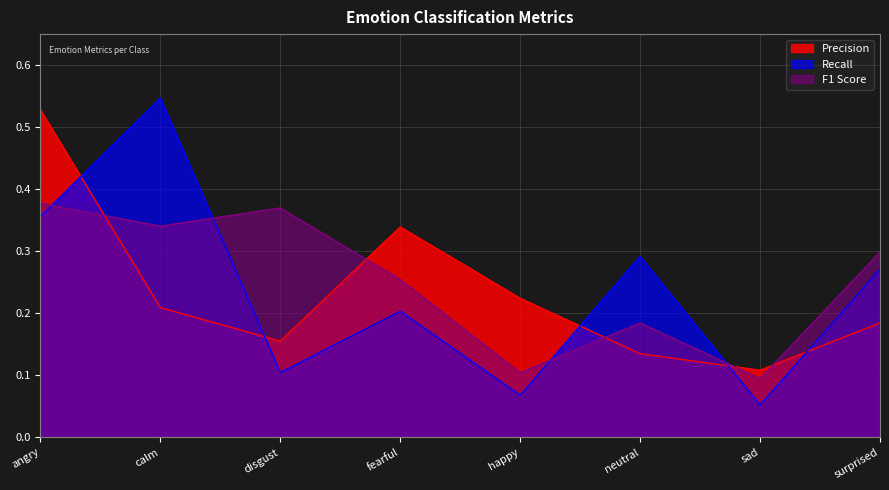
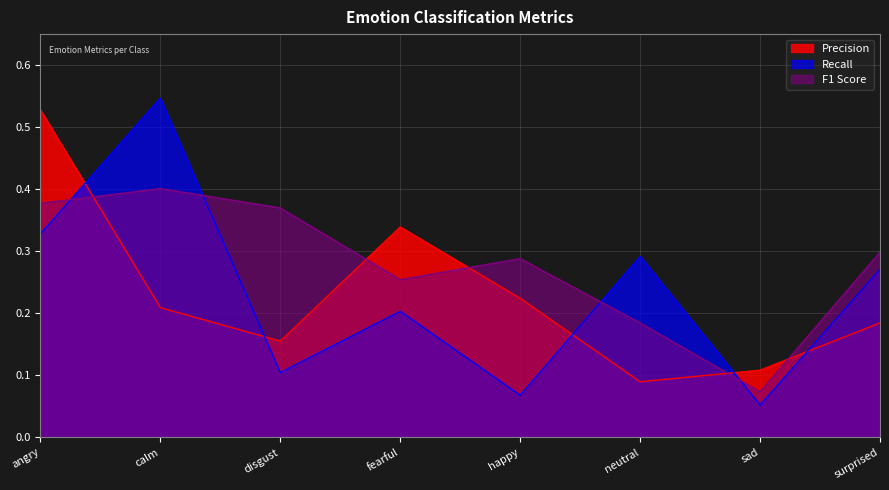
  {
    "Precision": {
      "angry": 0.53,
      "calm": 0.21,
      "disgust": 0.16,
      "fearful": 0.34,
      "happy": 0.22,
-     "neutral": 0.13,
+     "neutral": 0.09,
      "sad": 0.11,
      "surprised": 0.18
    },
    "Recall": {
-     "angry": 0.36,
+     "angry": 0.33,
      "calm": 0.55,
      "disgust": 0.10,
      "fearful": 0.20,
      "happy": 0.07,
      "neutral": 0.29,
      "sad": 0.05,
      "surprised": 0.27
    },
    "F1 Score": {
      "angry": 0.38,
-     "calm": 0.34,
+     "calm": 0.40,
      "disgust": 0.37,
      "fearful": 0.25,
-     "happy": 0.10,
+     "happy": 0.29,
      "neutral": 0.18,
-     "sad": 0.09,
+     "sad": 0.07,
      "surprised": 0.30
    }
  }
